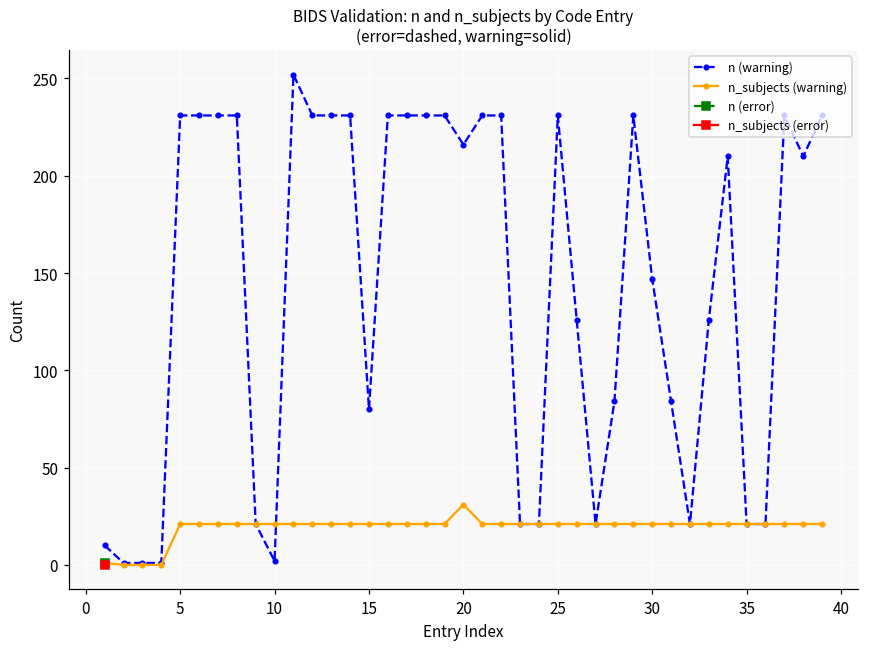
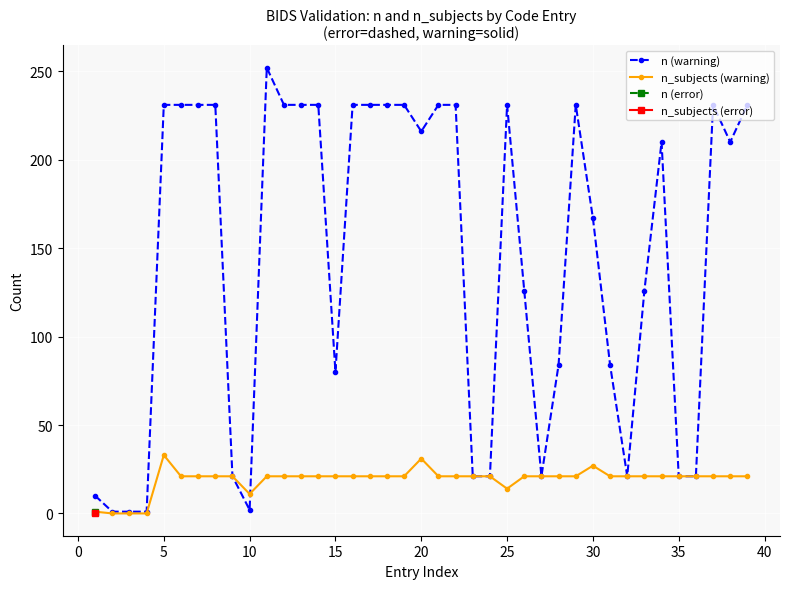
  {
    "n (warning)": {
      "5": 231,
      "10": 2,
      "15": 80,
      "20": 216,
      "25": 231,
-     "30": 147
+     "30": 167
    },
    "n_subjects (warning)": {
-     "5": 21,
-     "10": 21,
+     "5": 33,
+     "10": 11,
      "15": 21,
      "20": 31,
-     "25": 21,
-     "30": 21
+     "25": 14,
+     "30": 27
    }
  }
